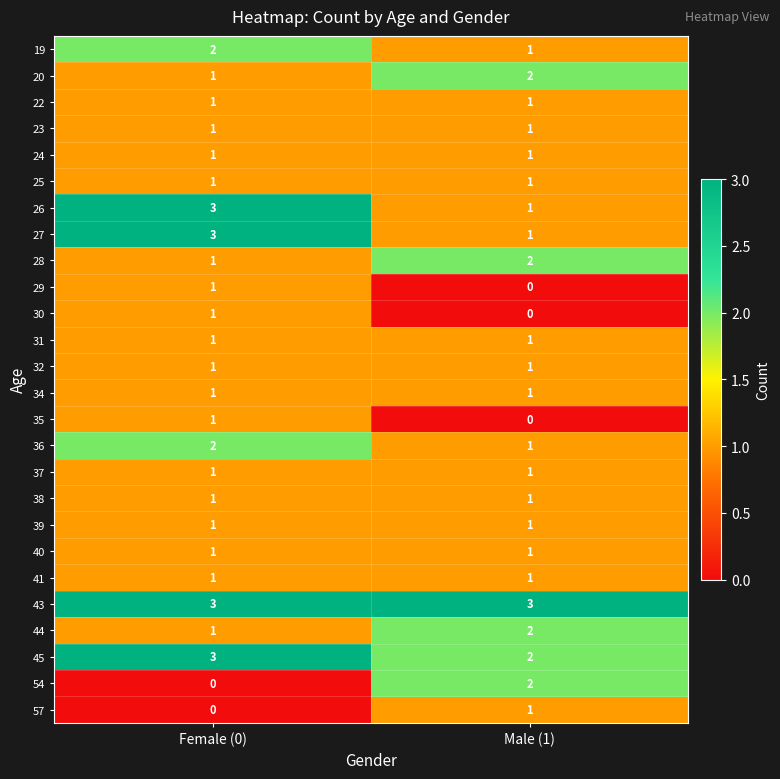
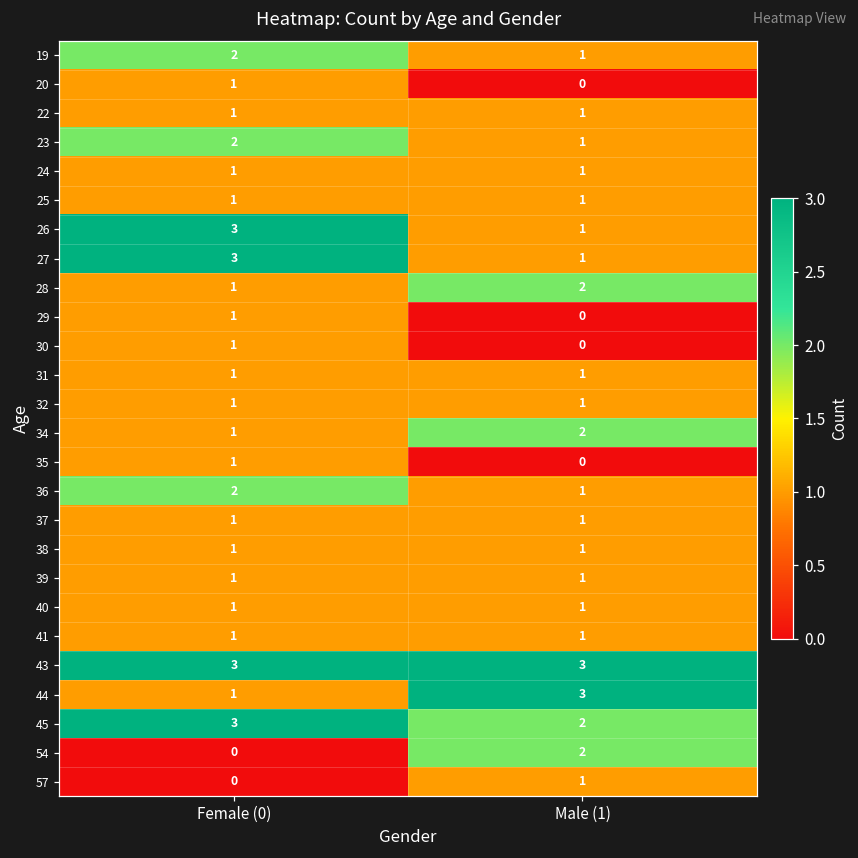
  {
    "19": {
      "Female (0)": 2,
      "Male (1)": 1
    },
    "20": {
      "Female (0)": 1,
-     "Male (1)": 2
+     "Male (1)": 0
    },
    "22": {
      "Female (0)": 1,
      "Male (1)": 1
    },
    "23": {
-     "Female (0)": 1,
+     "Female (0)": 2,
      "Male (1)": 1
    },
    "24": {
      "Female (0)": 1,
      "Male (1)": 1
    },
    "25": {
      "Female (0)": 1,
      "Male (1)": 1
    },
    "26": {
      "Female (0)": 3,
      "Male (1)": 1
    },
    "27": {
      "Female (0)": 3,
      "Male (1)": 1
    },
    "28": {
      "Female (0)": 1,
      "Male (1)": 2
    },
    "29": {
      "Female (0)": 1,
      "Male (1)": 0
    },
    "30": {
      "Female (0)": 1,
      "Male (1)": 0
    },
    "31": {
      "Female (0)": 1,
      "Male (1)": 1
    },
    "32": {
      "Female (0)": 1,
      "Male (1)": 1
    },
    "34": {
      "Female (0)": 1,
-     "Male (1)": 1
+     "Male (1)": 2
    },
    "35": {
      "Female (0)": 1,
      "Male (1)": 0
    },
    "36": {
      "Female (0)": 2,
      "Male (1)": 1
    },
    "37": {
      "Female (0)": 1,
      "Male (1)": 1
    },
    "38": {
      "Female (0)": 1,
      "Male (1)": 1
    },
    "39": {
      "Female (0)": 1,
      "Male (1)": 1
    },
    "40": {
      "Female (0)": 1,
      "Male (1)": 1
    },
    "41": {
      "Female (0)": 1,
      "Male (1)": 1
    },
    "43": {
      "Female (0)": 3,
      "Male (1)": 3
    },
    "44": {
      "Female (0)": 1,
-     "Male (1)": 2
+     "Male (1)": 3
    },
    "45": {
      "Female (0)": 3,
      "Male (1)": 2
    },
    "54": {
      "Female (0)": 0,
      "Male (1)": 2
    },
    "57": {
      "Female (0)": 0,
      "Male (1)": 1
    }
  }
